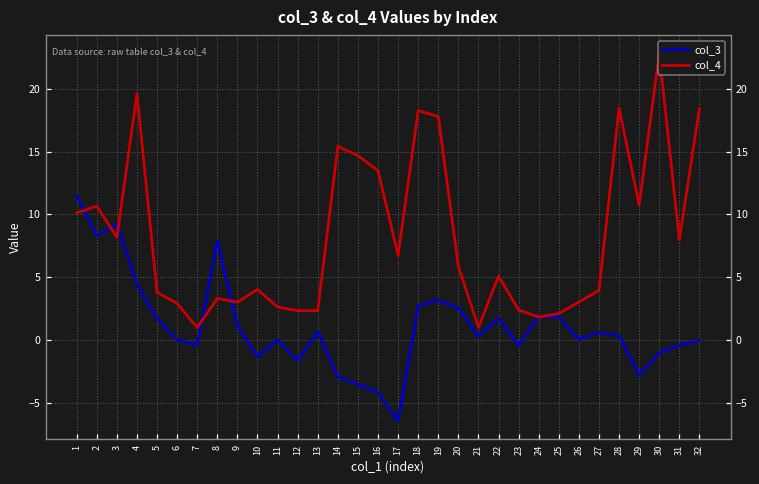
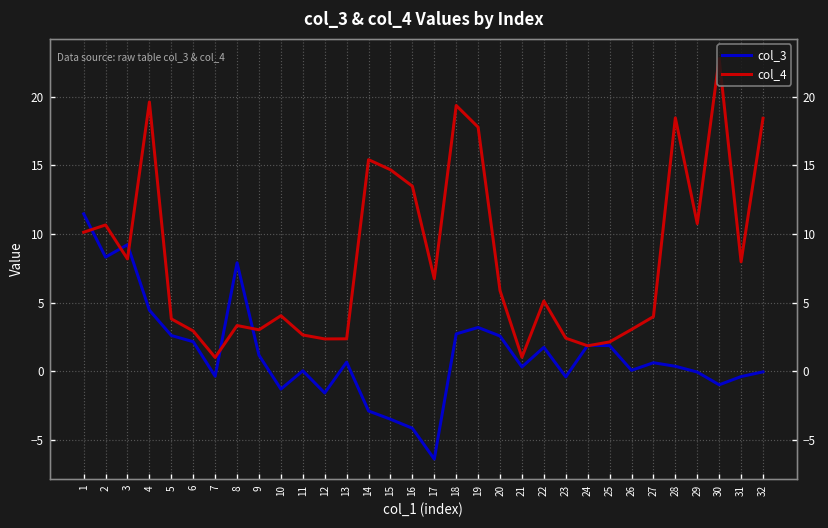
  {
    "col_3": {
      "1": 11.5,
      "2": 8.3,
      "3": 9.2,
      "4": 4.4,
-     "5": 1.7,
-     "6": 0.0,
+     "5": 2.6,
+     "6": 2.1,
      "7": -0.4,
      "8": 7.9,
      "9": 1.2,
      "10": -1.3,
      "11": 0.0,
      "12": -1.6,
      "13": 0.7,
      "14": -2.9,
      "15": -3.5,
      "16": -4.2,
      "17": -6.4,
      "18": 2.7,
      "19": 3.2,
      "20": 2.6,
      "21": 0.3,
      "22": 1.7,
      "23": -0.4,
      "25": 1.9,
      "26": 0.1,
      "27": 0.6,
      "28": 0.4,
-     "29": -2.8,
+     "29": -0.1,
      "30": -1.0,
      "31": -0.4,
      "32": 0.0
    },
    "col_4": {
      "1": 10.1,
      "2": 10.7,
      "3": 8.2,
      "4": 19.6,
      "5": 3.8,
      "6": 2.9,
      "7": 1.0,
      "8": 3.3,
      "9": 3.0,
      "10": 4.0,
      "11": 2.6,
      "12": 2.4,
      "13": 2.4,
      "14": 15.4,
      "15": 14.7,
      "16": 13.5,
      "17": 6.7,
-     "18": 18.3,
+     "18": 19.4,
      "19": 17.8,
      "20": 5.9,
      "21": 1.0,
      "22": 5.1,
      "23": 2.4,
      "25": 2.1,
      "26": 3.0,
      "27": 4.0,
      "28": 18.5,
      "29": 10.8,
      "31": 8.0,
      "32": 18.4
    }
  }
